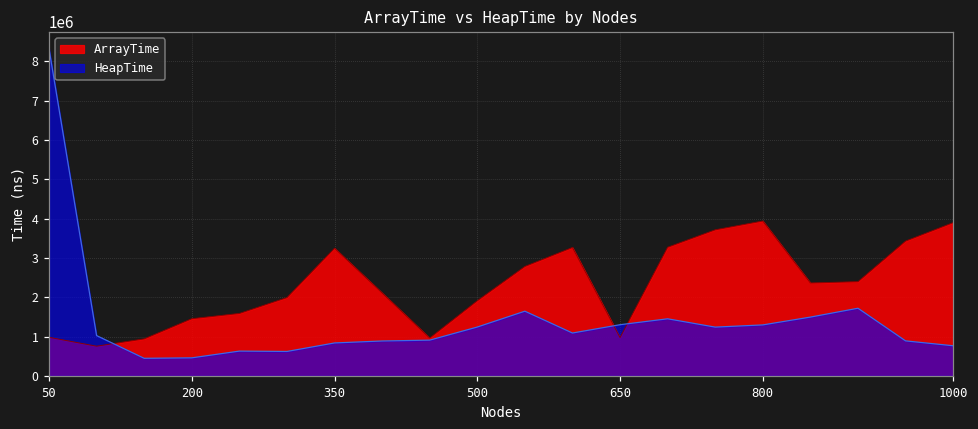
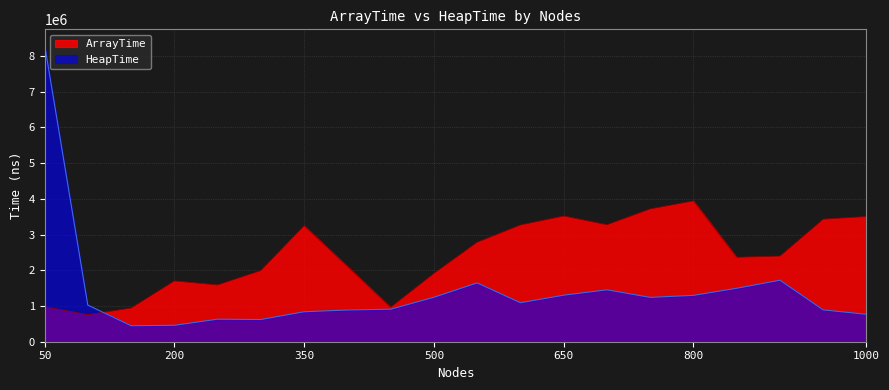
  {
    "ArrayTime": {
      "50": 1000000,
-     "200": 1500000,
+     "200": 1700000,
      "350": 3200000,
      "500": 1900000,
-     "650": 1000000,
+     "650": 3500000,
      "800": 3900000,
-     "1000": 3900000
+     "1000": 3500000
    },
    "HeapTime": {
      "50": 8300000,
      "200": 500000,
      "350": 800000,
      "500": 1200000,
      "650": 1300000,
      "800": 1300000,
      "1000": 800000
    }
  }
